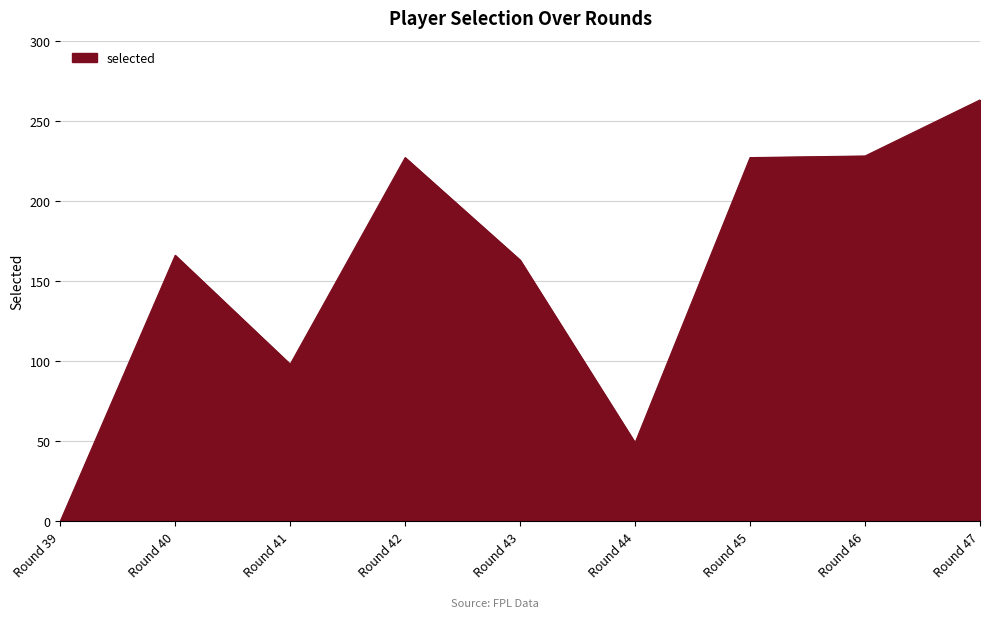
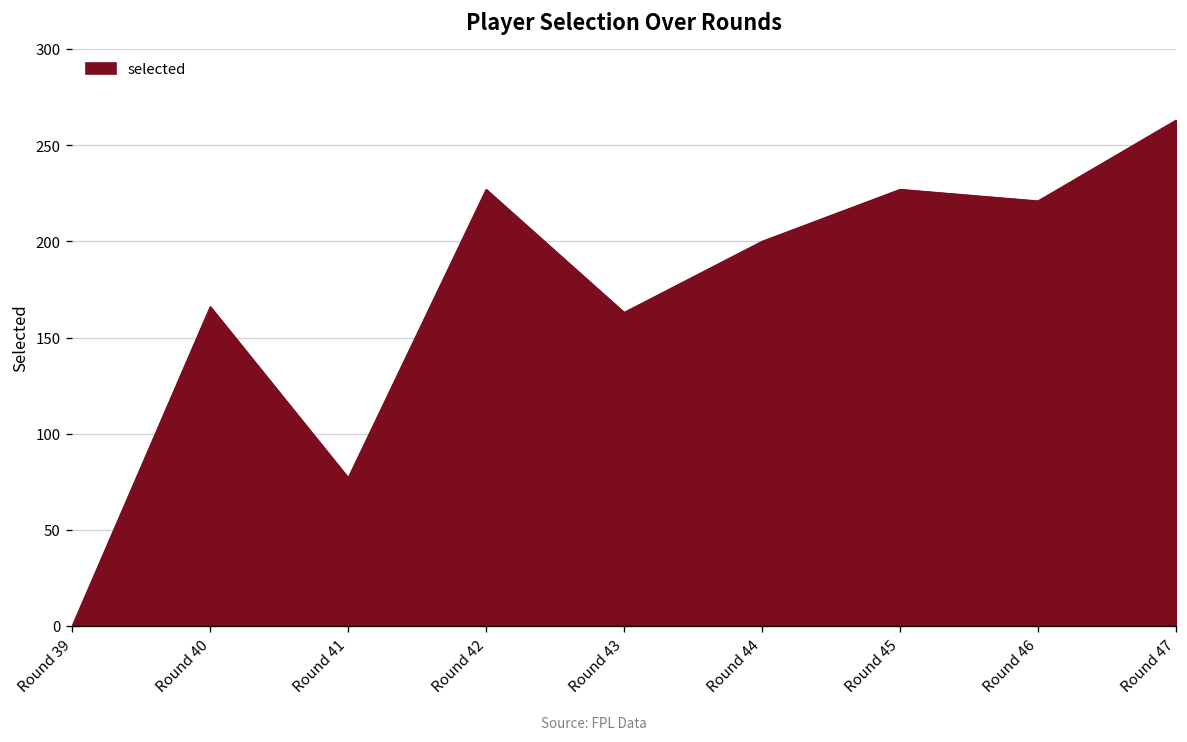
  {
    "Round 39": 0,
    "Round 40": 166,
-   "Round 41": 98,
+   "Round 41": 77,
    "Round 42": 227,
    "Round 43": 163,
-   "Round 44": 49,
+   "Round 44": 200,
    "Round 45": 227,
-   "Round 46": 228,
+   "Round 46": 221,
    "Round 47": 263
  }
